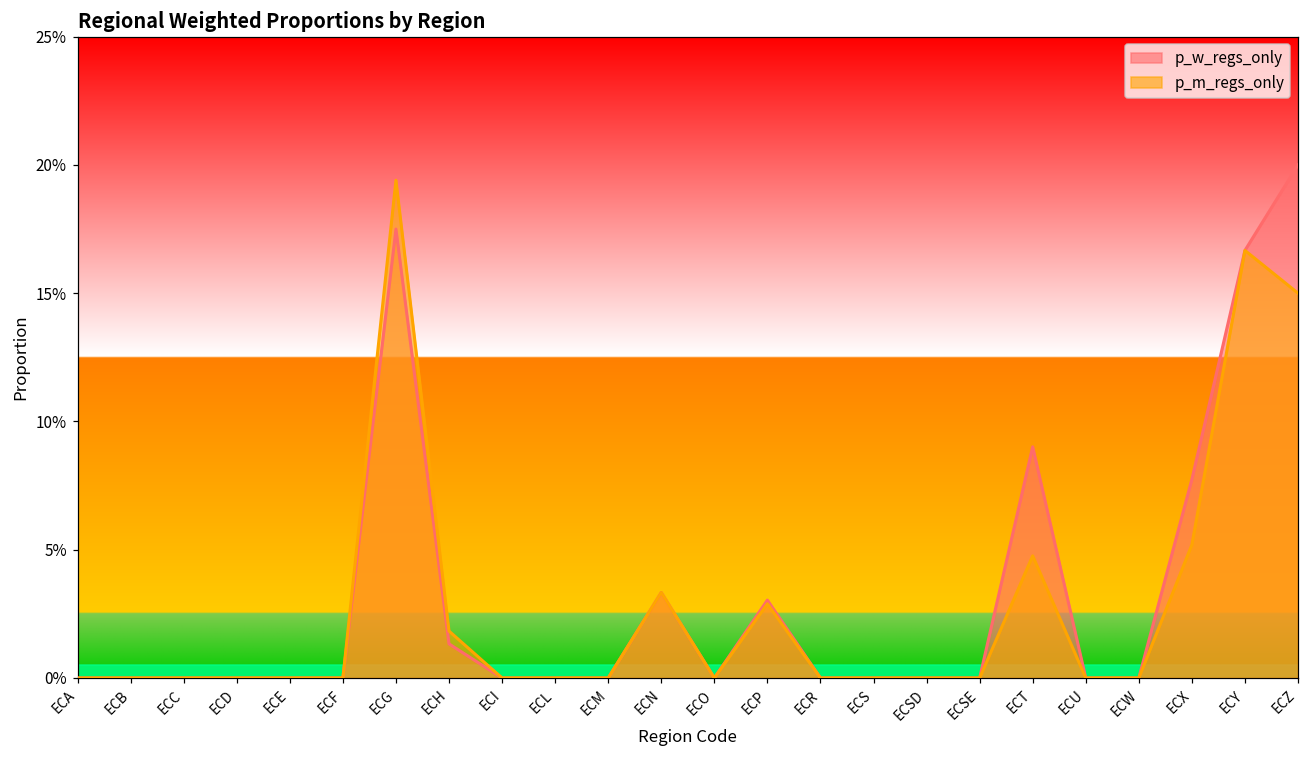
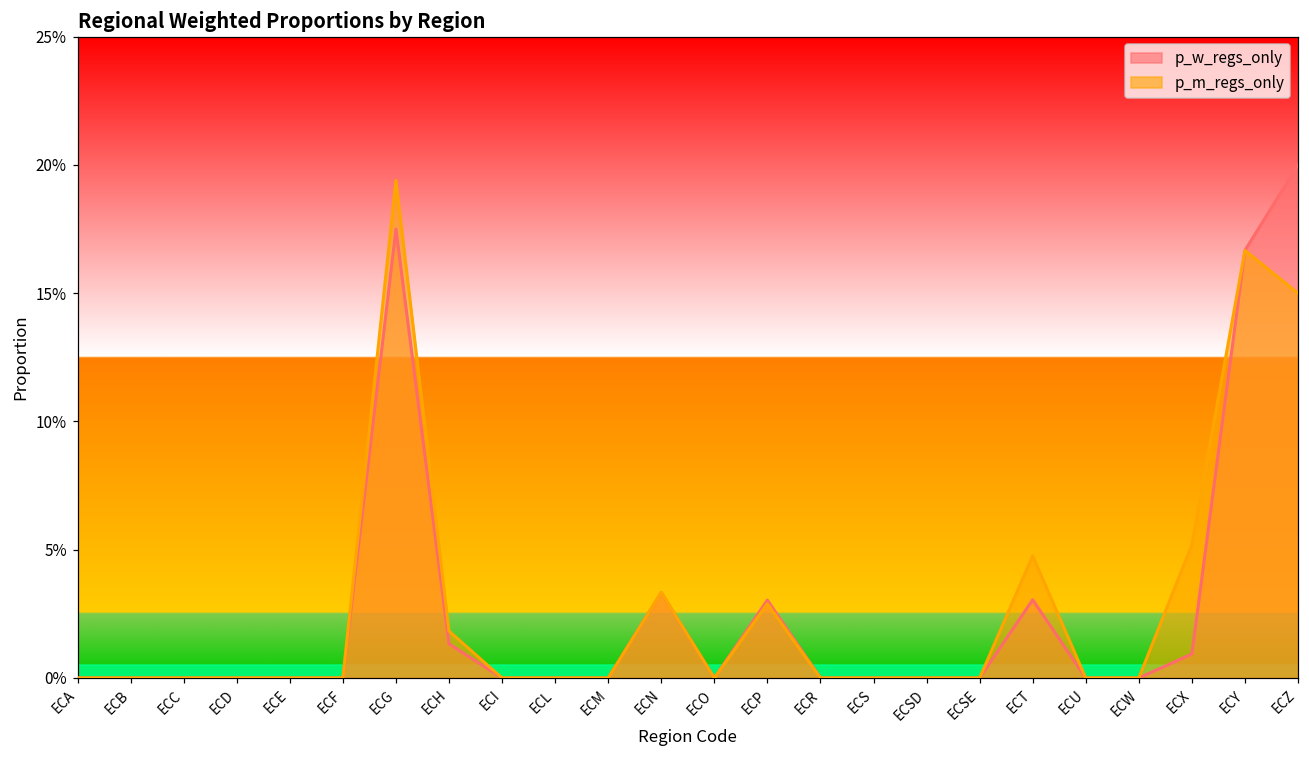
  {
    "p_w_regs_only": {
      "ECG": "17.5%",
      "ECH": "1.3%",
      "ECP": "3.0%",
-     "ECT": "9.0%",
-     "ECX": "7.7%",
+     "ECT": "3.0%",
+     "ECX": "0.9%",
      "ECZ": "20.0%"
    },
    "p_m_regs_only": {
      "ECG": "19.4%",
      "ECH": "1.8%",
      "ECP": "2.9%",
      "ECT": "4.8%",
      "ECX": "5.2%",
      "ECZ": "15.0%"
    }
  }
